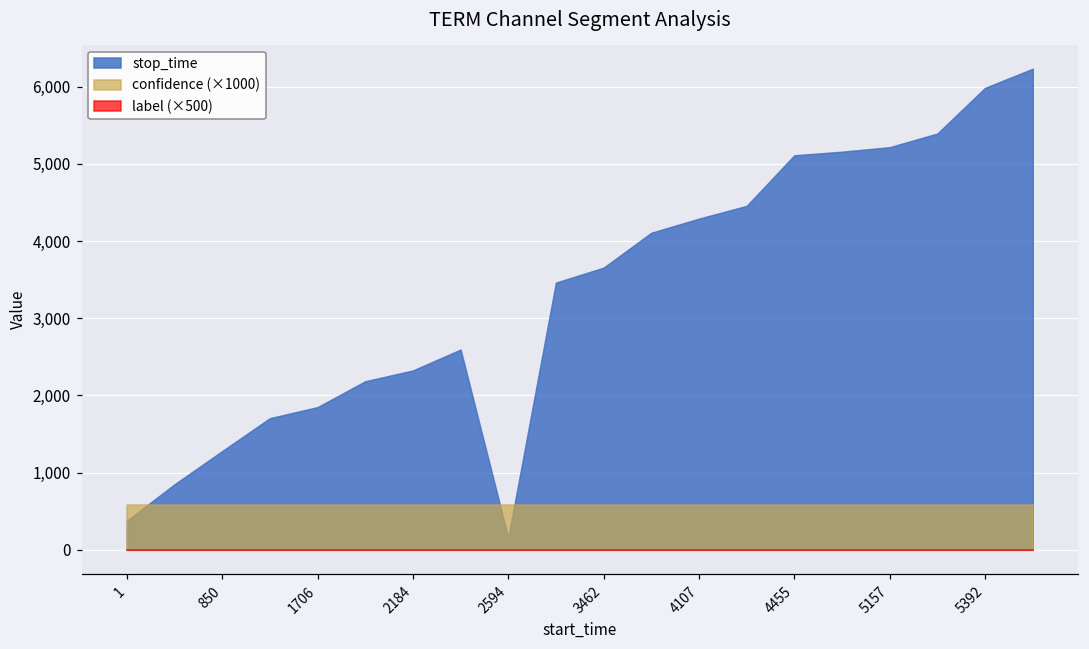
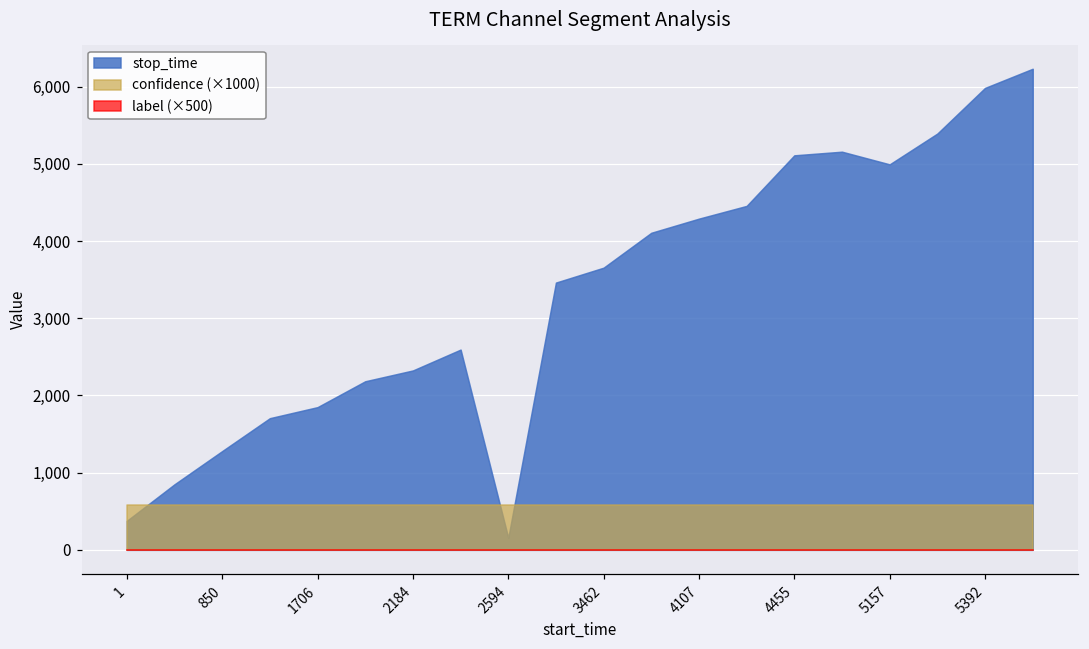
  {
    "stop_time": {
      "850": "1,300",
      "1706": "1,800",
      "2184": "2,300",
      "2594": "200",
      "3462": "3,700",
      "4107": "4,300",
      "4455": "5,100",
-     "5157": "5,200",
+     "5157": "5,000",
      "5392": "6,000"
    },
    "confidence (×1000)": {
      "850": "600",
      "1706": "600",
      "2184": "600",
      "2594": "600",
      "3462": "600",
      "4107": "600",
      "4455": "600",
      "5157": "600",
      "5392": "600"
    },
    "label (×500)": {
      "850": "0",
      "1706": "0",
      "2184": "0",
      "2594": "0",
      "3462": "0",
      "4107": "0",
      "4455": "0",
      "5157": "0",
      "5392": "0"
    }
  }
